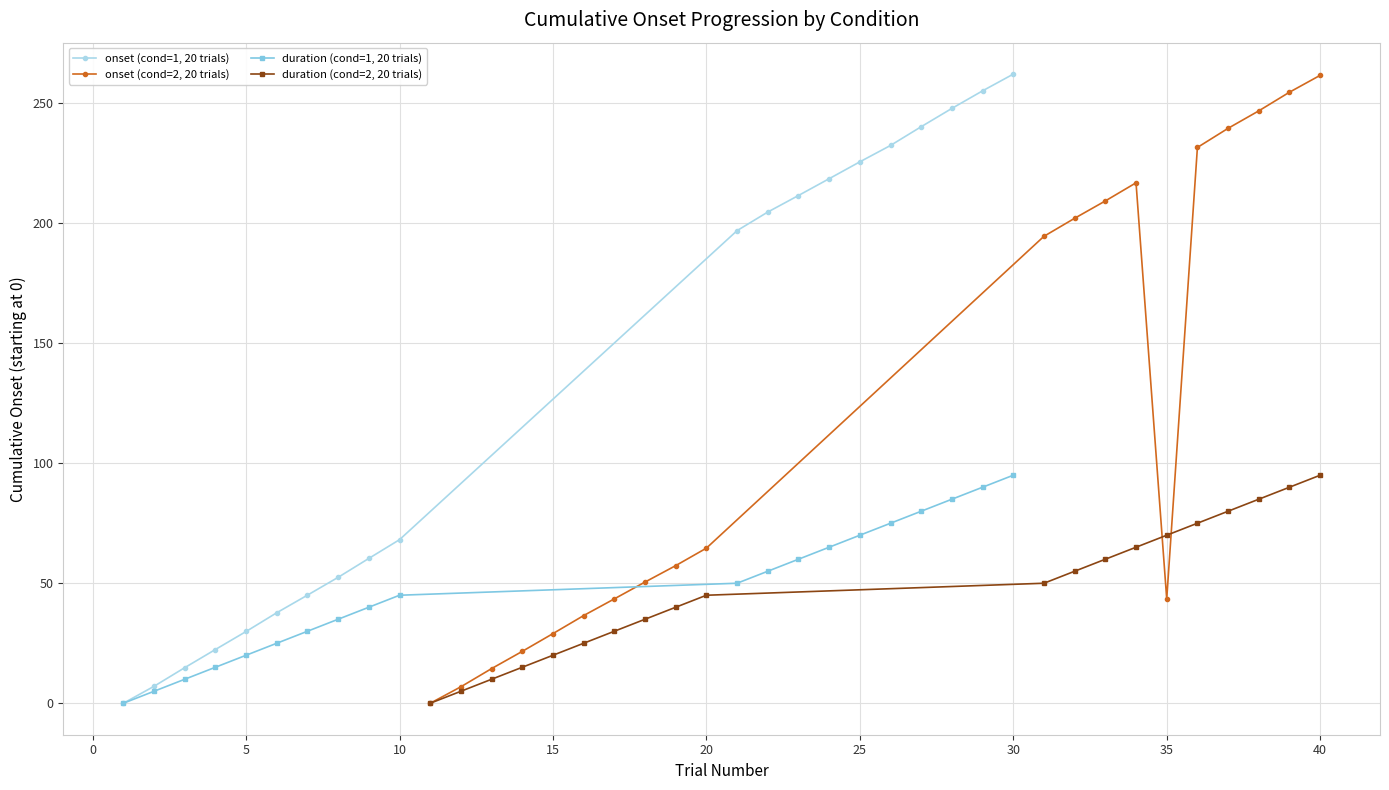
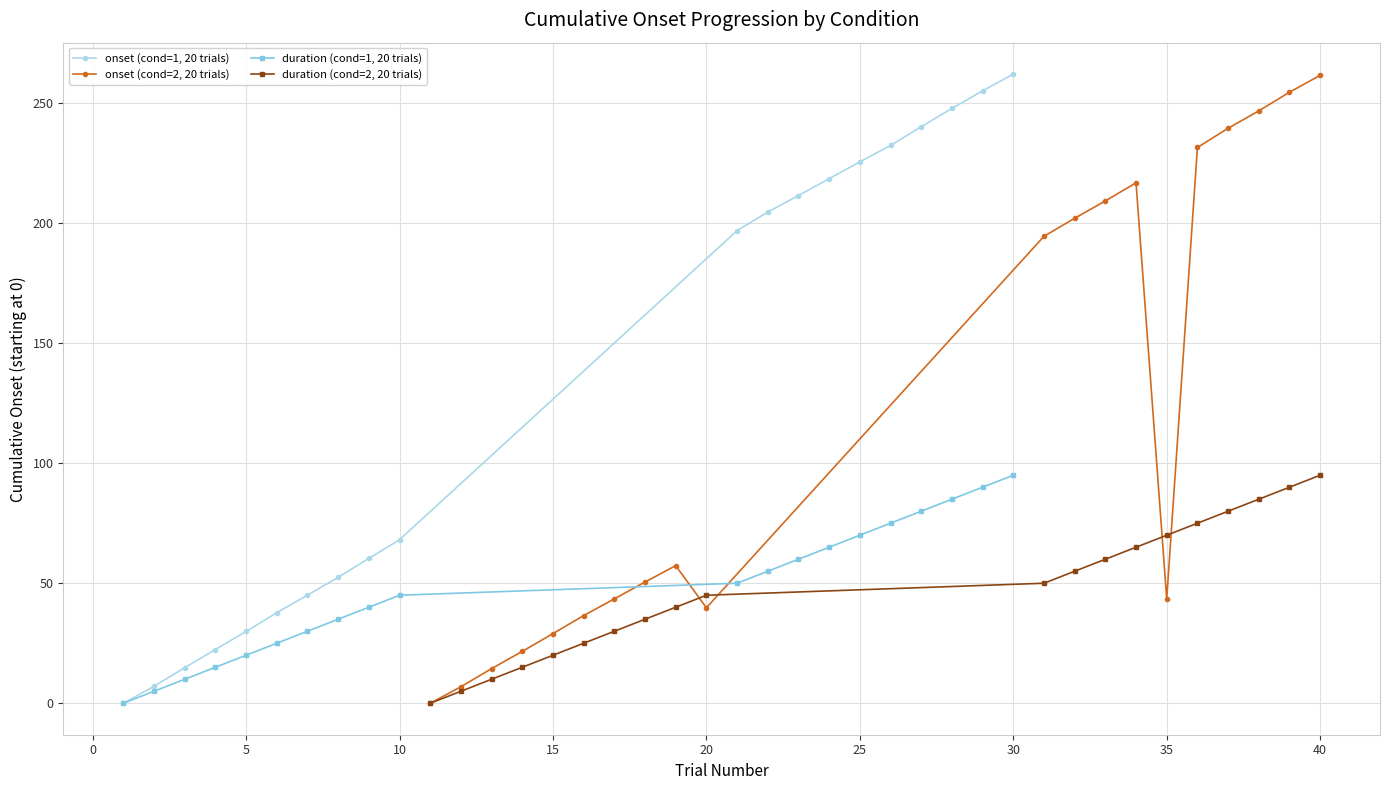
  {
    "onset (cond=2, 20 trials)": {
      "15": 29,
-     "20": 65,
+     "20": 40,
      "35": 43,
      "40": 262
    },
    "duration (cond=2, 20 trials)": {
      "15": 20,
      "20": 45,
      "35": 70,
      "40": 95
    }
  }
